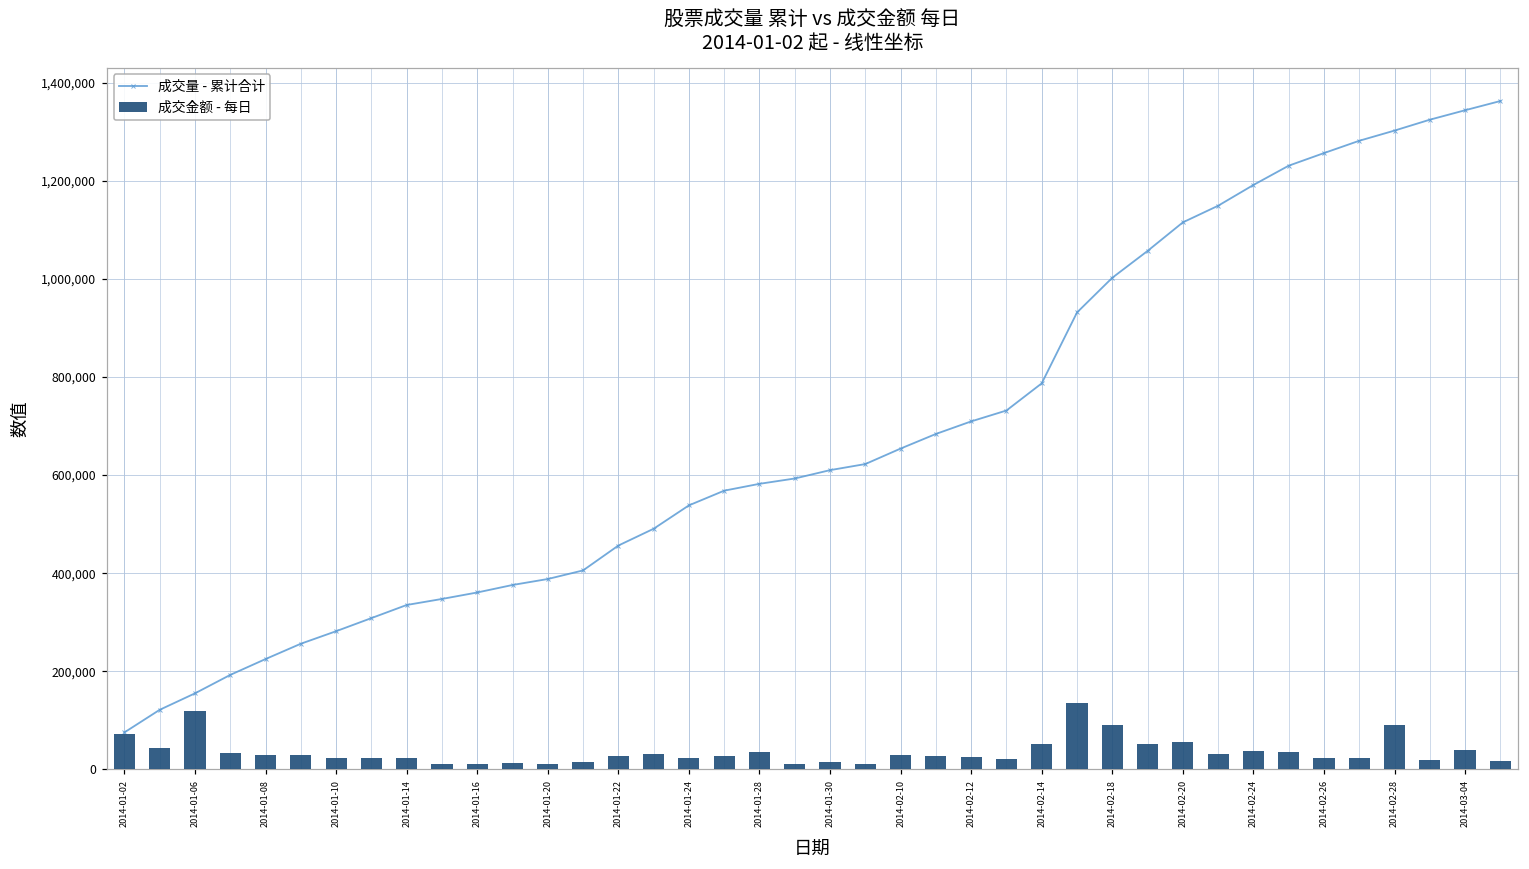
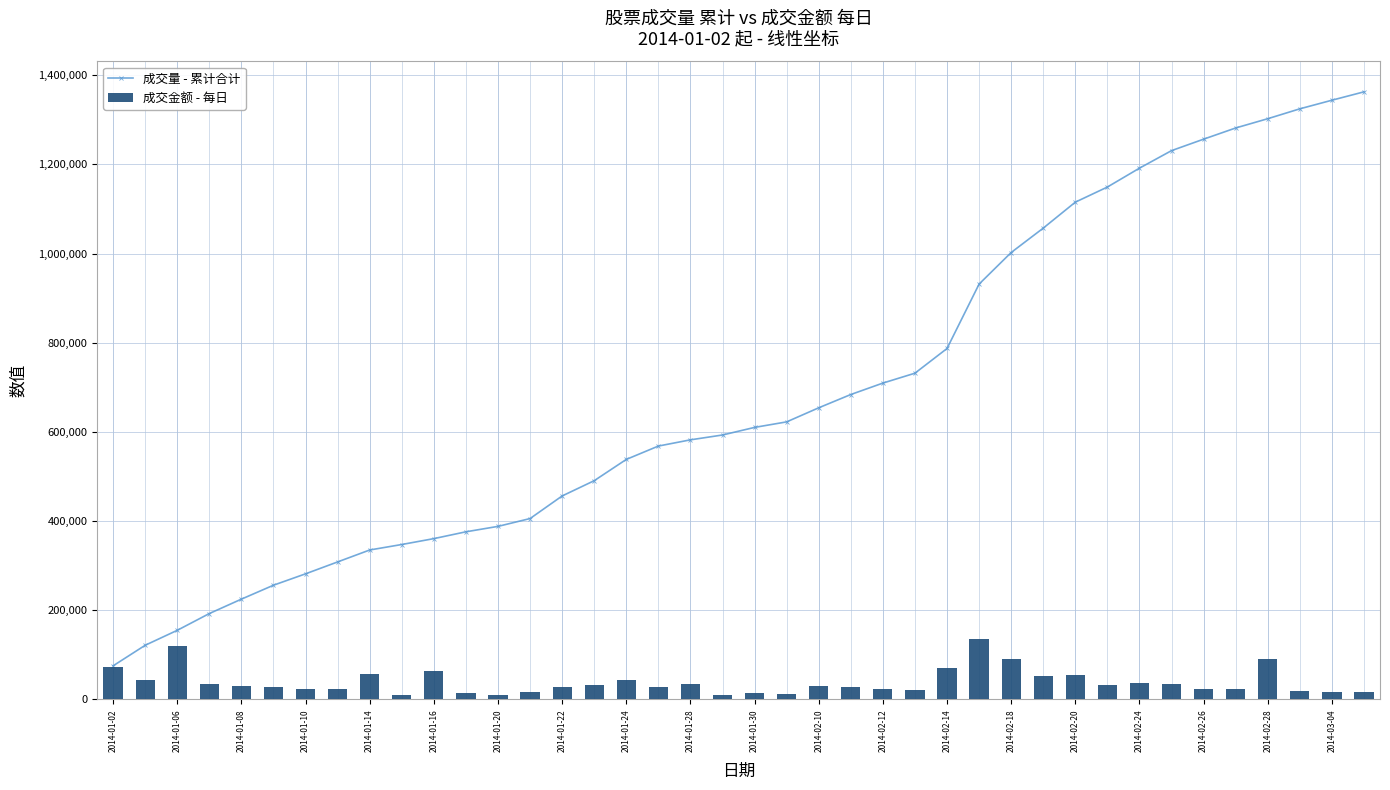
  {
    "成交金额 - 每日": {
      "2014-01-02": "70,000",
      "2014-01-06": "120,000",
      "2014-01-08": "30,000",
      "2014-01-10": "20,000",
-     "2014-01-14": "20,000",
-     "2014-01-16": "10,000",
+     "2014-01-14": "60,000",
+     "2014-01-16": "60,000",
      "2014-01-20": "10,000",
      "2014-01-22": "30,000",
-     "2014-01-24": "20,000",
+     "2014-01-24": "40,000",
      "2014-01-28": "40,000",
      "2014-01-30": "20,000",
      "2014-02-10": "30,000",
      "2014-02-12": "20,000",
-     "2014-02-14": "50,000",
+     "2014-02-14": "70,000",
      "2014-02-18": "90,000",
      "2014-02-20": "60,000",
      "2014-02-24": "40,000",
      "2014-02-26": "20,000",
      "2014-02-28": "90,000",
-     "2014-03-04": "40,000"
+     "2014-03-04": "20,000"
    },
    "成交量 - 累计合计": {
      "2014-01-02": "80,000",
      "2014-01-06": "160,000",
      "2014-01-08": "220,000",
      "2014-01-10": "280,000",
      "2014-01-14": "340,000",
      "2014-01-16": "360,000",
      "2014-01-20": "390,000",
      "2014-01-22": "460,000",
      "2014-01-24": "540,000",
      "2014-01-28": "580,000",
      "2014-01-30": "610,000",
      "2014-02-10": "650,000",
      "2014-02-12": "710,000",
      "2014-02-14": "790,000",
      "2014-02-18": "1,000,000",
      "2014-02-20": "1,120,000",
      "2014-02-24": "1,190,000",
      "2014-02-26": "1,260,000",
      "2014-02-28": "1,300,000",
      "2014-03-04": "1,340,000"
    }
  }
